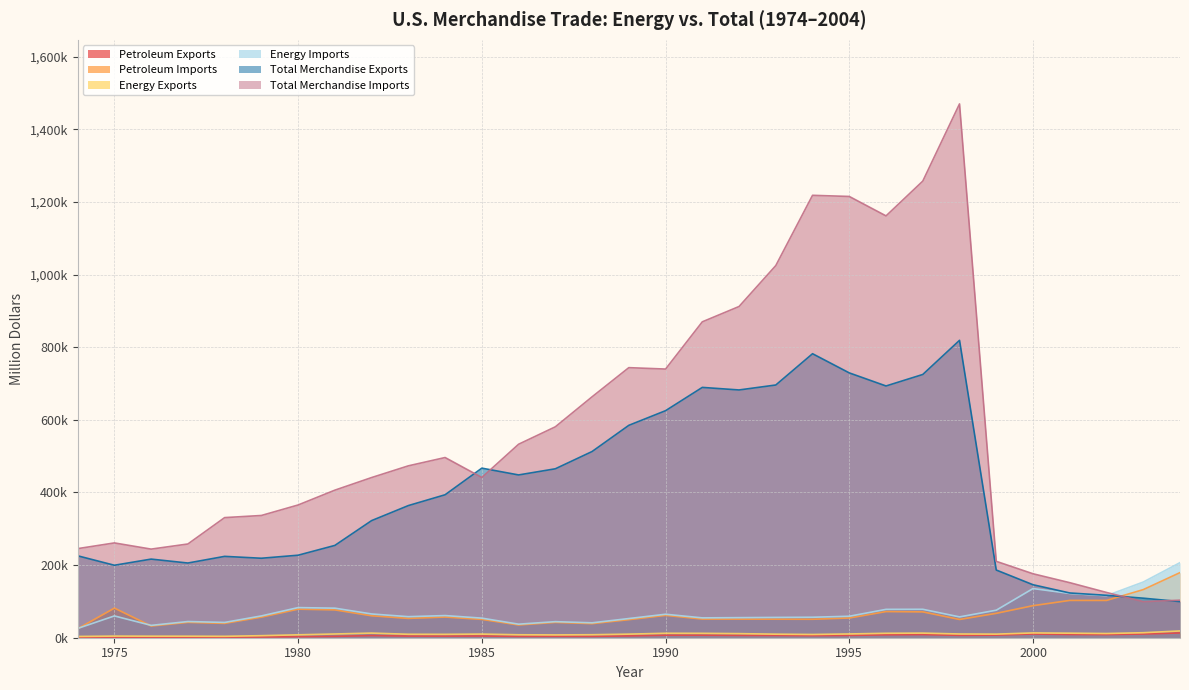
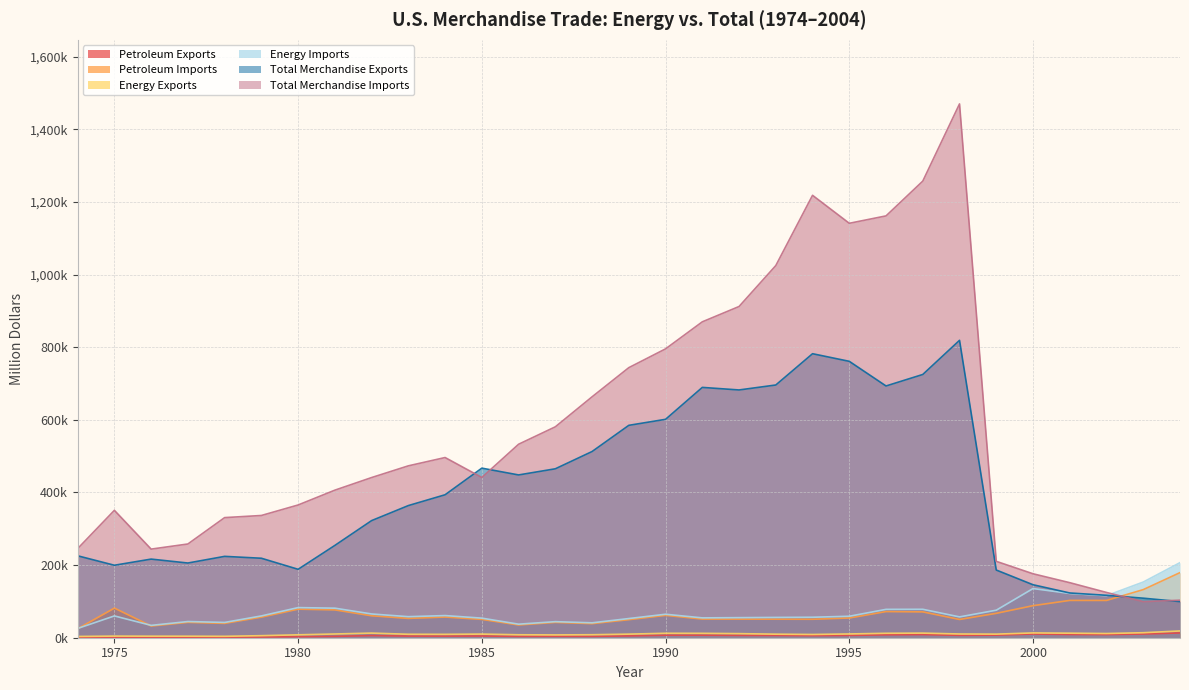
  {
    "Petroleum Imports": {
      "1975": "80,000",
      "2000": "90,000"
    },
    "Energy Imports": {
      "1975": "60,000",
      "2000": "140,000"
    },
    "Total Merchandise Exports": {
      "1975": "200,000",
-     "1980": "230,000",
+     "1980": "190,000",
      "1985": "470,000",
-     "1990": "630,000",
-     "1995": "730,000",
+     "1990": "600,000",
+     "1995": "760,000",
      "2000": "150,000"
    },
    "Total Merchandise Imports": {
-     "1975": "260,000",
+     "1975": "350,000",
      "1980": "370,000",
      "1985": "440,000",
-     "1990": "740,000",
-     "1995": "1,210,000",
+     "1990": "800,000",
+     "1995": "1,140,000",
      "2000": "180,000"
    }
  }
